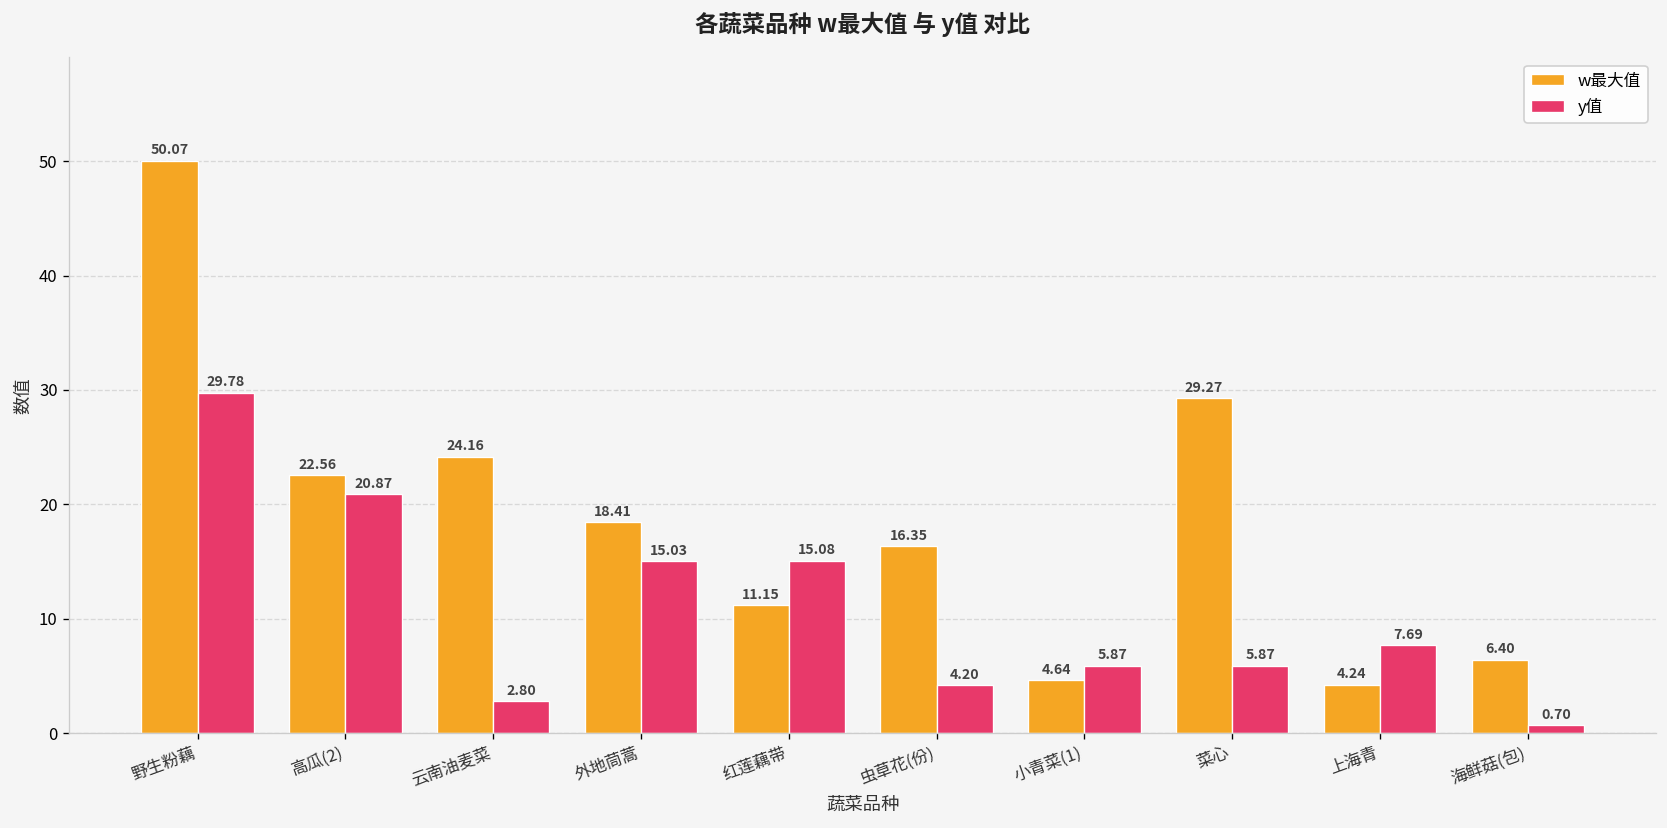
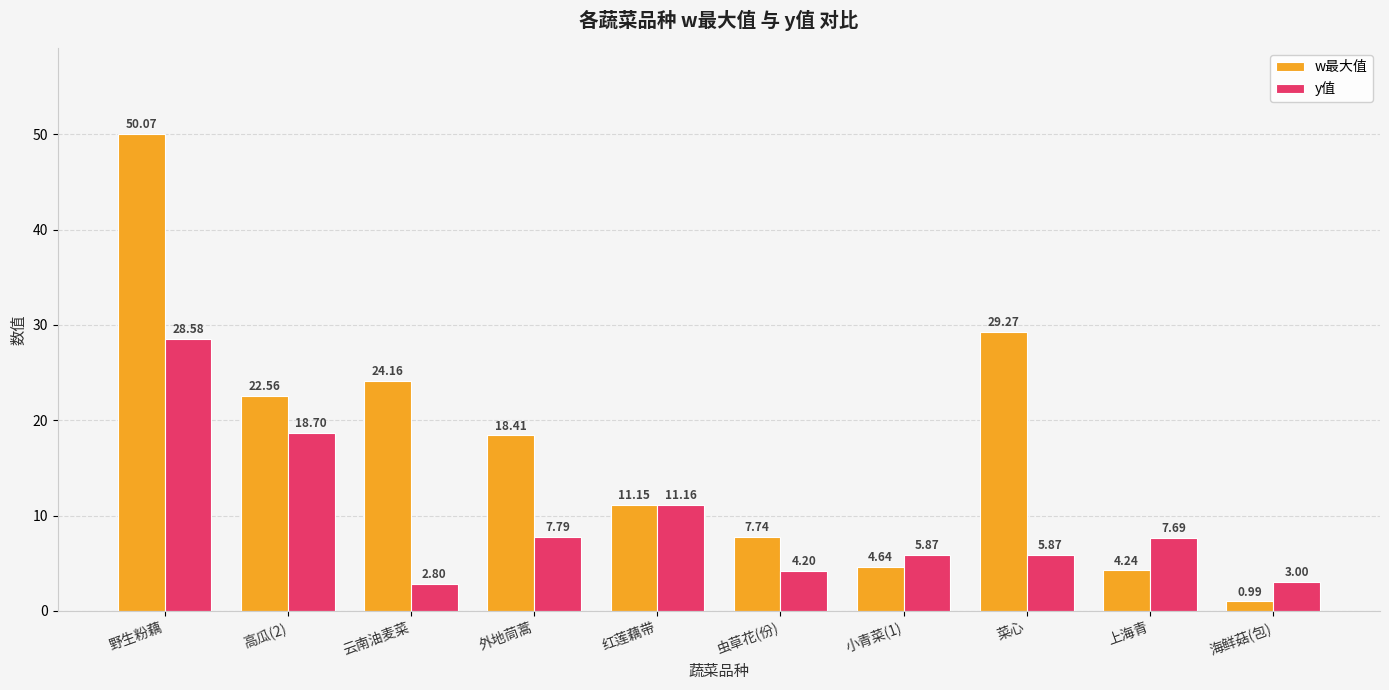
  {
    "w最大值": {
      "野生粉藕": 50.07,
      "高瓜(2)": 22.56,
      "云南油麦菜": 24.16,
      "外地茼蒿": 18.41,
      "红莲藕带": 11.15,
-     "虫草花(份)": 16.35,
+     "虫草花(份)": 7.74,
      "小青菜(1)": 4.64,
      "菜心": 29.27,
      "上海青": 4.24,
-     "海鲜菇(包)": 6.40
+     "海鲜菇(包)": 0.99
    },
    "y值": {
-     "野生粉藕": 29.78,
-     "高瓜(2)": 20.87,
+     "野生粉藕": 28.58,
+     "高瓜(2)": 18.70,
      "云南油麦菜": 2.80,
-     "外地茼蒿": 15.03,
-     "红莲藕带": 15.08,
+     "外地茼蒿": 7.79,
+     "红莲藕带": 11.16,
      "虫草花(份)": 4.20,
      "小青菜(1)": 5.87,
      "菜心": 5.87,
      "上海青": 7.69,
-     "海鲜菇(包)": 0.70
+     "海鲜菇(包)": 3.00
    }
  }
